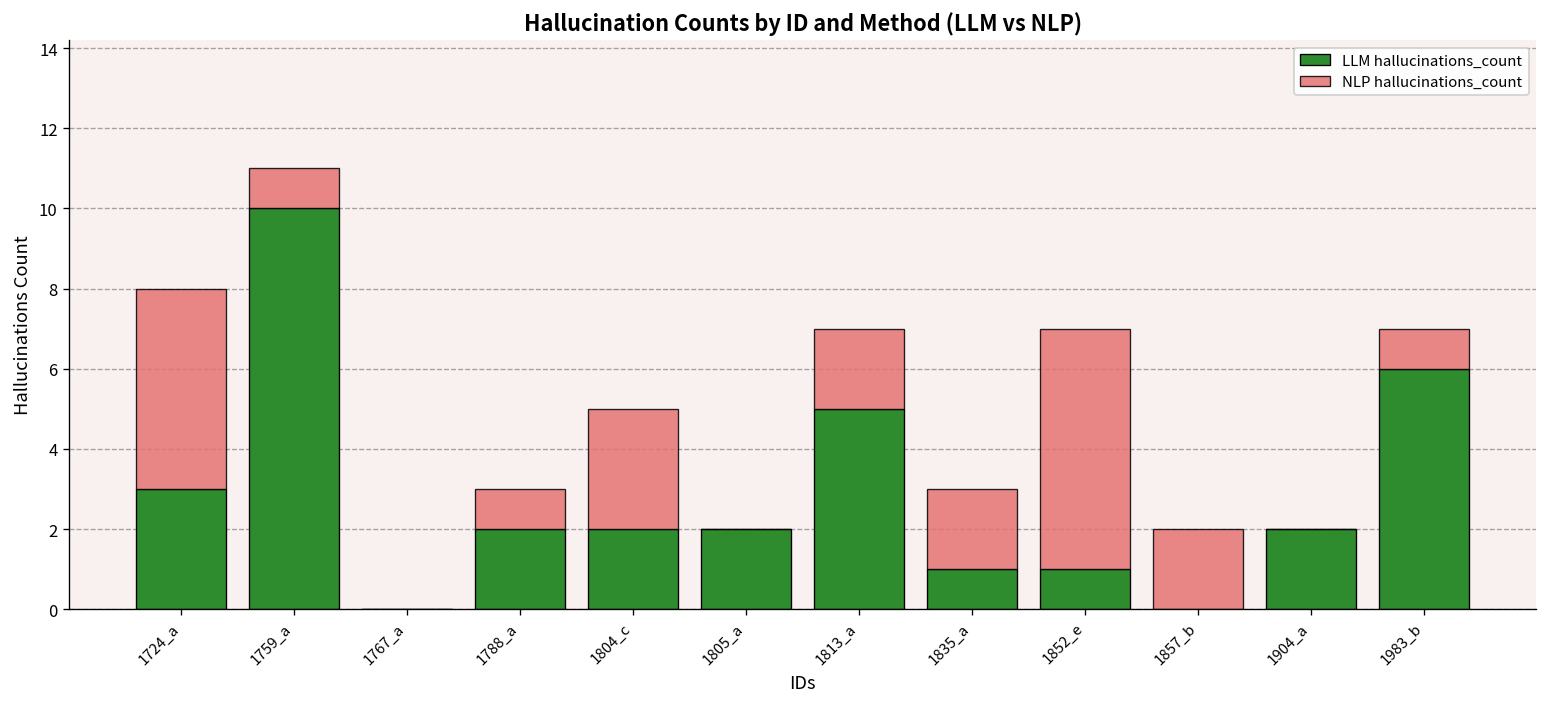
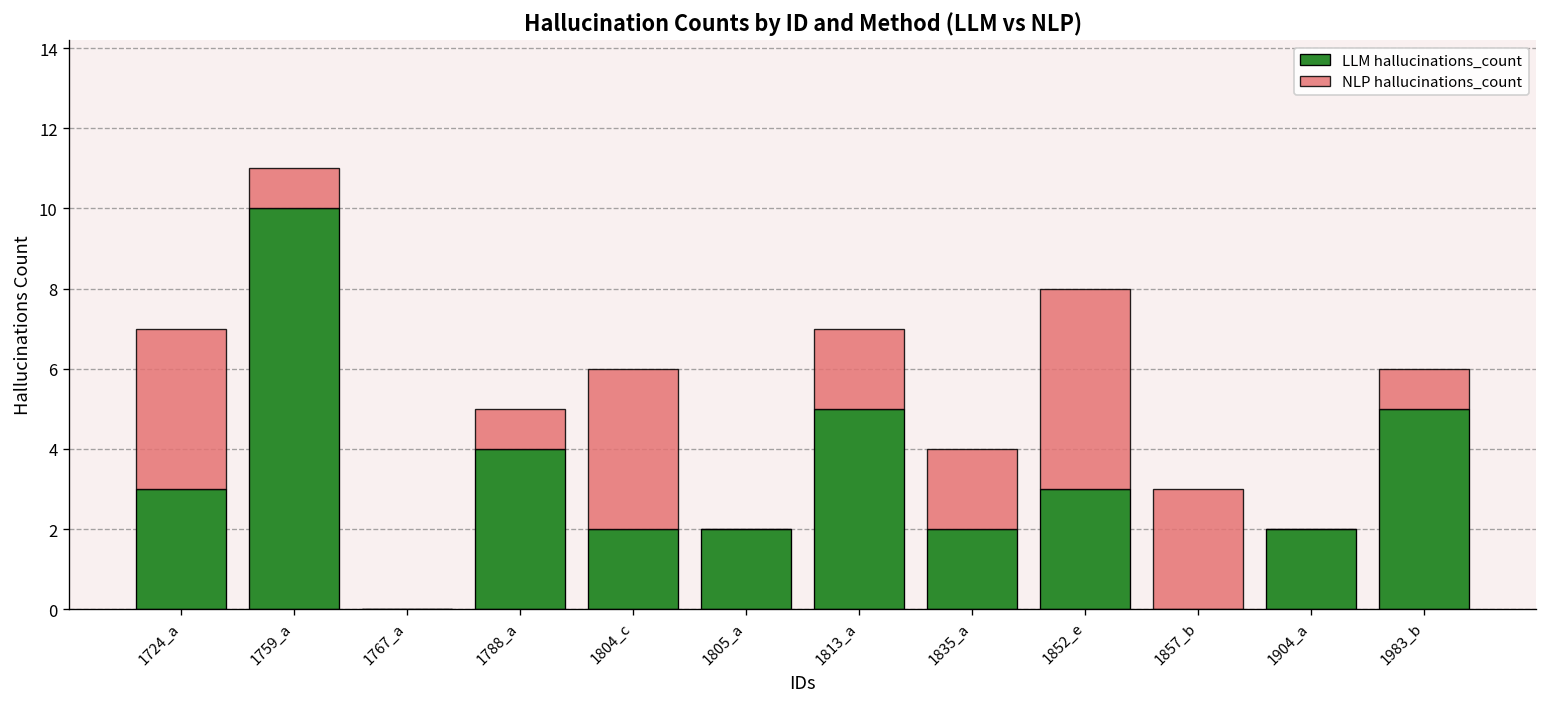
  {
    "LLM hallucinations_count": {
      "1724_a": 3,
      "1759_a": 10,
      "1767_a": 0,
-     "1788_a": 2,
+     "1788_a": 4,
      "1804_c": 2,
      "1805_a": 2,
      "1813_a": 5,
-     "1835_a": 1,
-     "1852_e": 1,
+     "1835_a": 2,
+     "1852_e": 3,
      "1857_b": 0,
      "1904_a": 2,
-     "1983_b": 6
+     "1983_b": 5
    },
    "NLP hallucinations_count": {
-     "1724_a": 5,
+     "1724_a": 4,
      "1759_a": 1,
      "1767_a": 0,
      "1788_a": 1,
-     "1804_c": 3,
+     "1804_c": 4,
      "1805_a": 0,
      "1813_a": 2,
      "1835_a": 2,
-     "1852_e": 6,
-     "1857_b": 2,
+     "1852_e": 5,
+     "1857_b": 3,
      "1904_a": 0,
      "1983_b": 1
    }
  }
